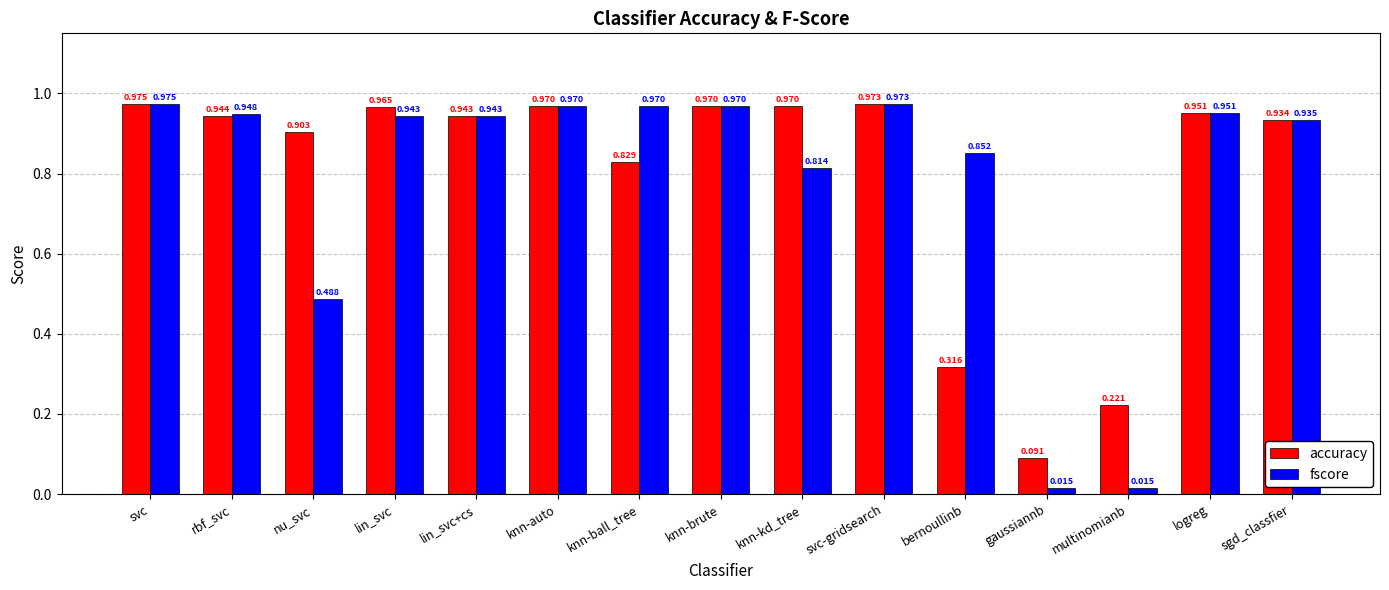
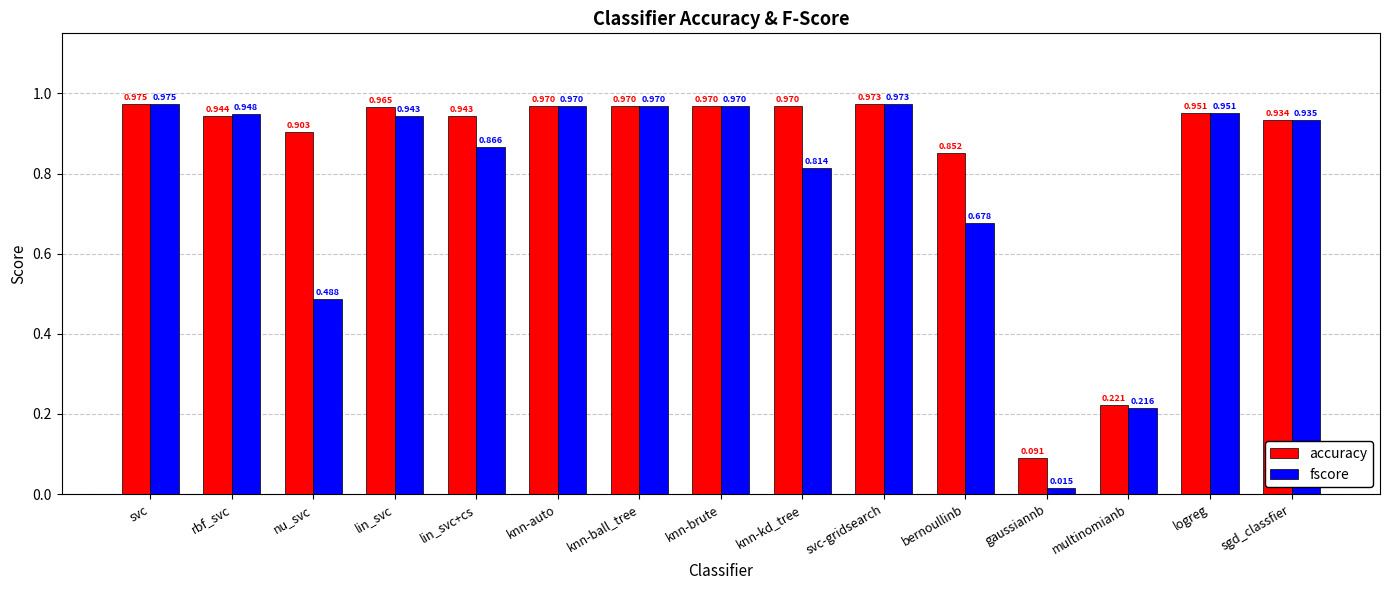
  {
    "accuracy": {
      "svc": 0.975,
      "rbf_svc": 0.944,
      "nu_svc": 0.903,
      "lin_svc": 0.965,
      "lin_svc+cs": 0.943,
      "knn-auto": 0.970,
-     "knn-ball_tree": 0.829,
+     "knn-ball_tree": 0.970,
      "knn-brute": 0.970,
      "knn-kd_tree": 0.970,
      "svc-gridsearch": 0.973,
-     "bernoullinb": 0.316,
+     "bernoullinb": 0.852,
      "gaussiannb": 0.091,
      "multinomianb": 0.221,
      "logreg": 0.951,
      "sgd_classfier": 0.934
    },
    "fscore": {
      "svc": 0.975,
      "rbf_svc": 0.948,
      "nu_svc": 0.488,
      "lin_svc": 0.943,
-     "lin_svc+cs": 0.943,
+     "lin_svc+cs": 0.866,
      "knn-auto": 0.970,
      "knn-ball_tree": 0.970,
      "knn-brute": 0.970,
      "knn-kd_tree": 0.814,
      "svc-gridsearch": 0.973,
-     "bernoullinb": 0.852,
+     "bernoullinb": 0.678,
      "gaussiannb": 0.015,
-     "multinomianb": 0.015,
+     "multinomianb": 0.216,
      "logreg": 0.951,
      "sgd_classfier": 0.935
    }
  }
